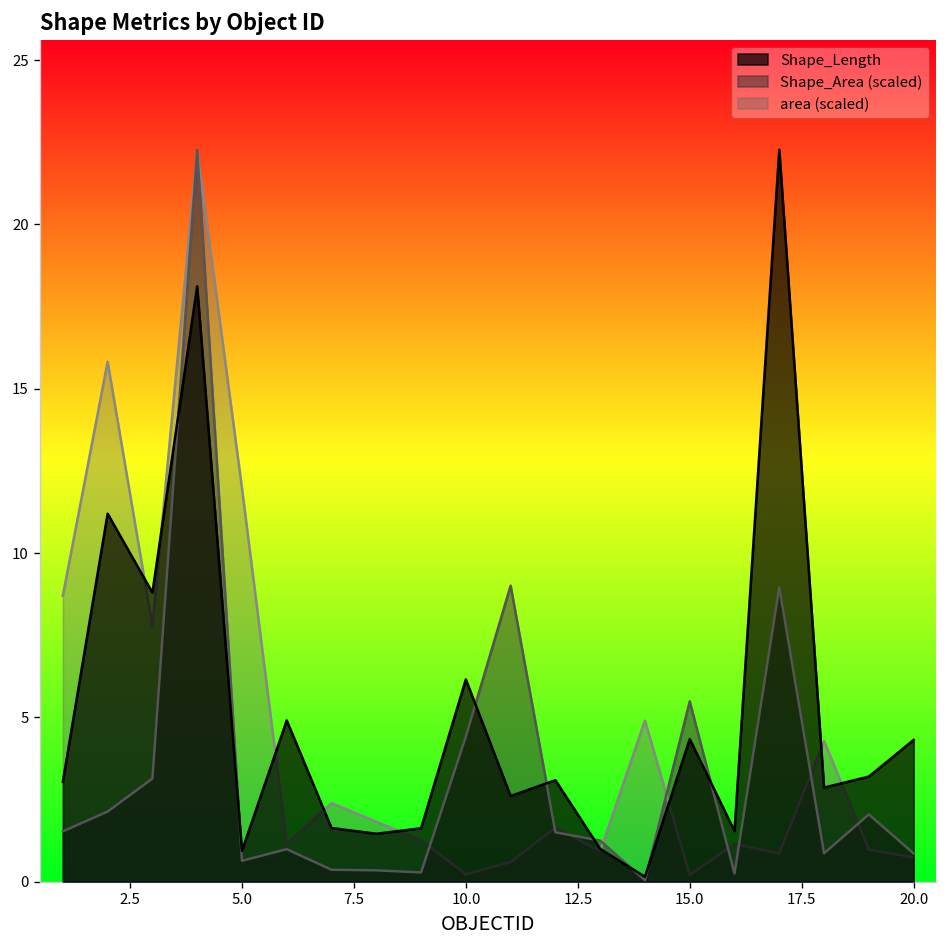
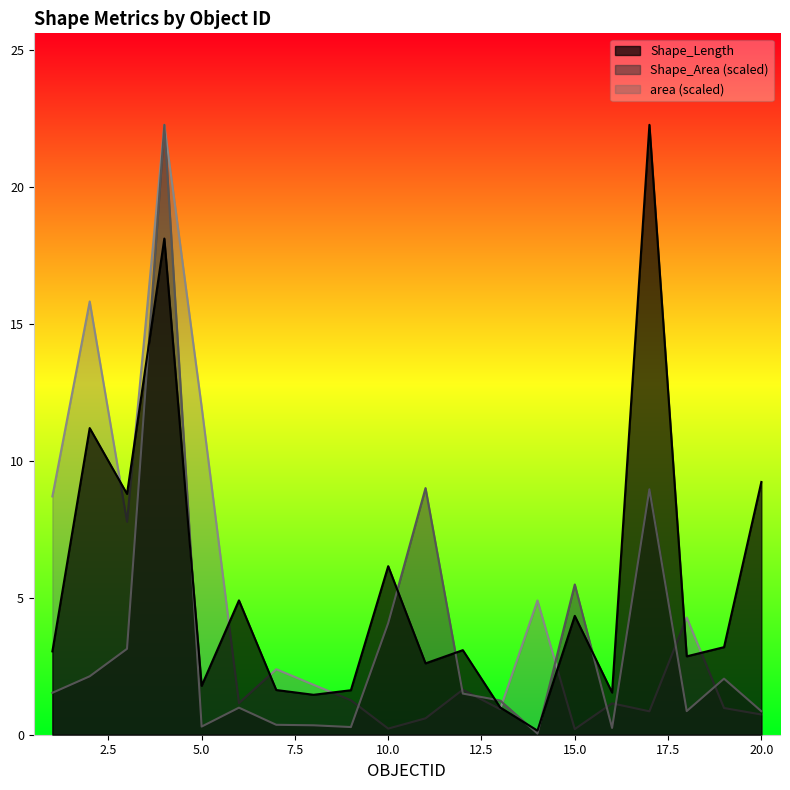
  {
    "Shape_Length": {
-     "5.0": 0.9,
+     "5.0": 1.8,
      "10.0": 6.2,
      "15.0": 4.3,
-     "20.0": 4.3
+     "20.0": 9.2
    },
    "Shape_Area (scaled)": {
-     "5.0": 0.6,
-     "10.0": 4.4,
+     "5.0": 0.3,
+     "10.0": 4.1,
      "15.0": 5.5,
      "20.0": 0.9
    },
    "area (scaled)": {
      "5.0": 12.0,
      "10.0": 0.2,
      "15.0": 0.2,
      "20.0": 0.7
    }
  }
